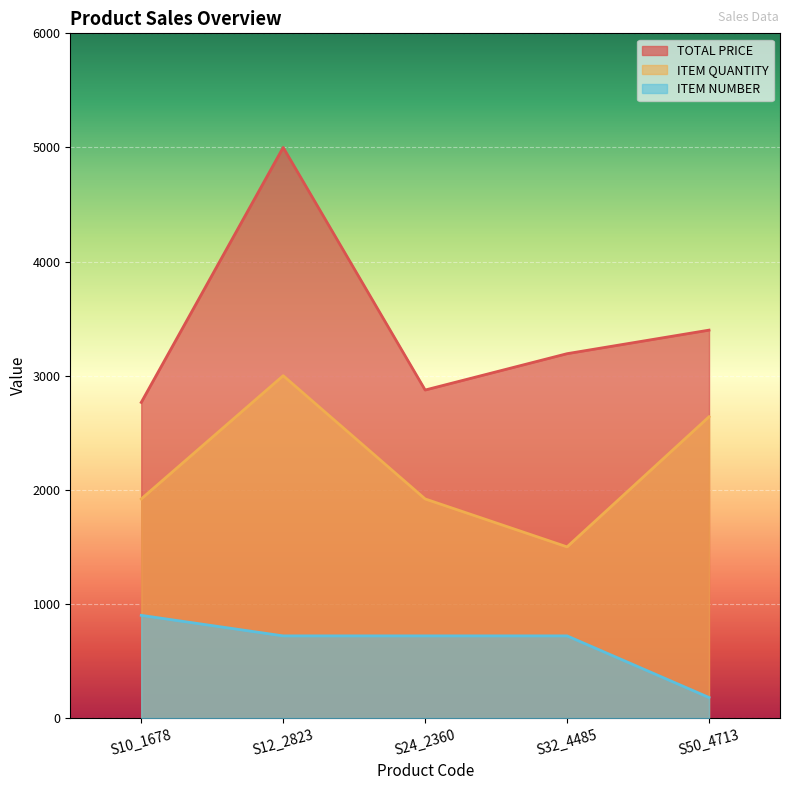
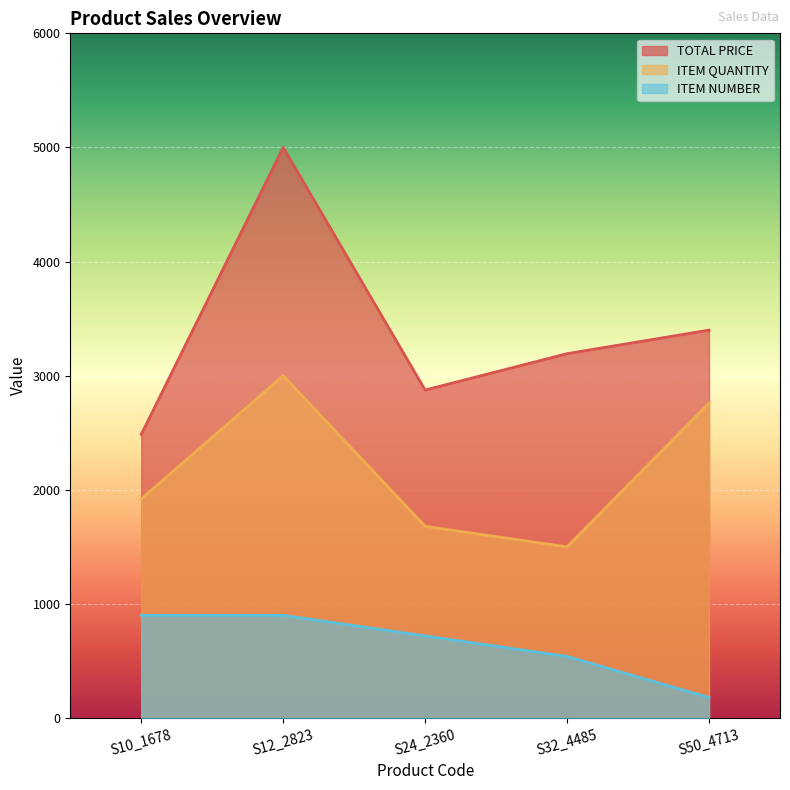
  {
    "TOTAL PRICE": {
-     "S10_1678": 2770,
+     "S10_1678": 2490,
      "S12_2823": 5000,
      "S24_2360": 2870,
      "S32_4485": 3190,
      "S50_4713": 3400
    },
    "ITEM QUANTITY": {
      "S10_1678": 1920,
      "S12_2823": 3000,
-     "S24_2360": 1920,
+     "S24_2360": 1680,
      "S32_4485": 1500,
-     "S50_4713": 2640
+     "S50_4713": 2760
    },
    "ITEM NUMBER": {
      "S10_1678": 900,
-     "S12_2823": 720,
+     "S12_2823": 900,
      "S24_2360": 720,
-     "S32_4485": 720,
+     "S32_4485": 540,
      "S50_4713": 180
    }
  }
